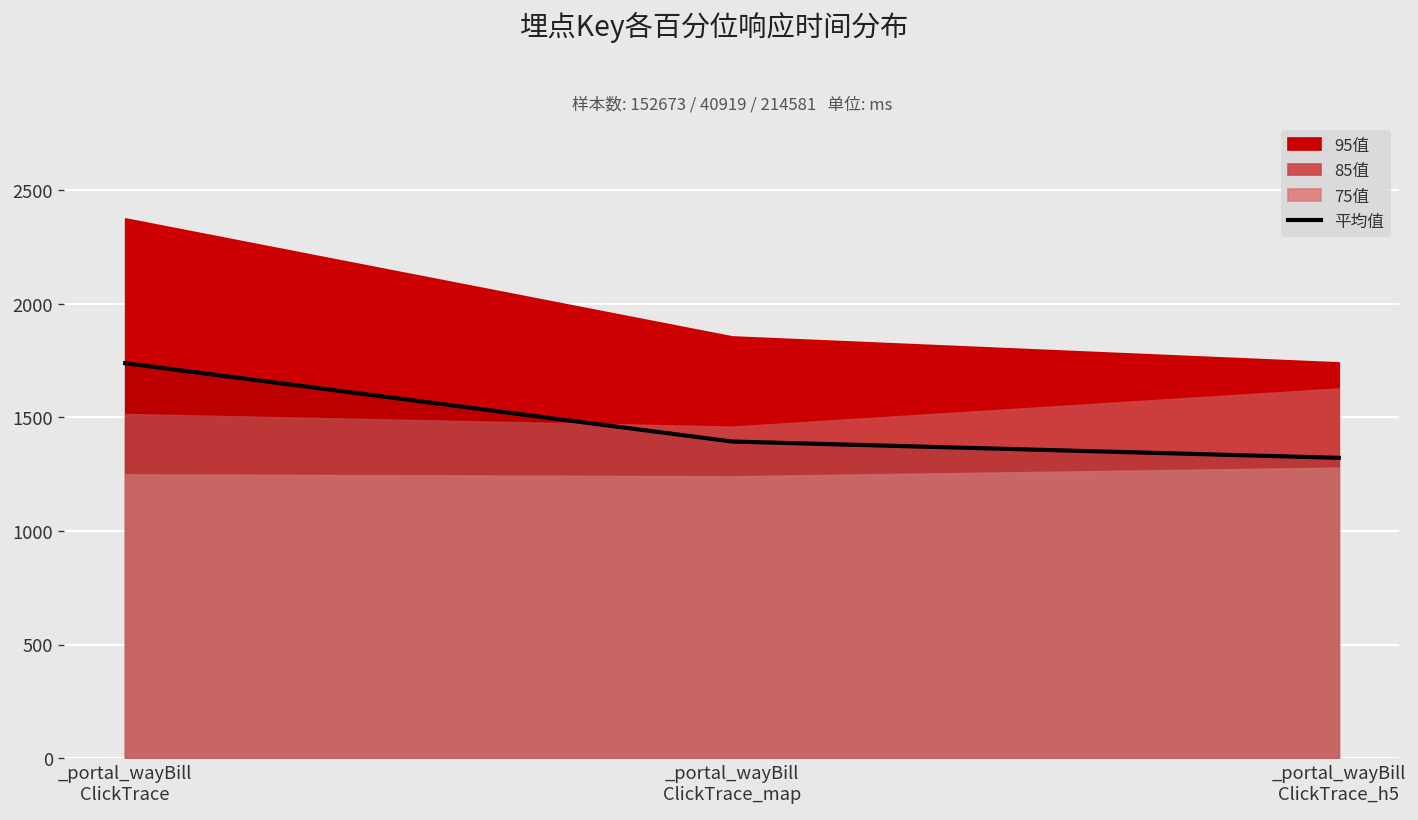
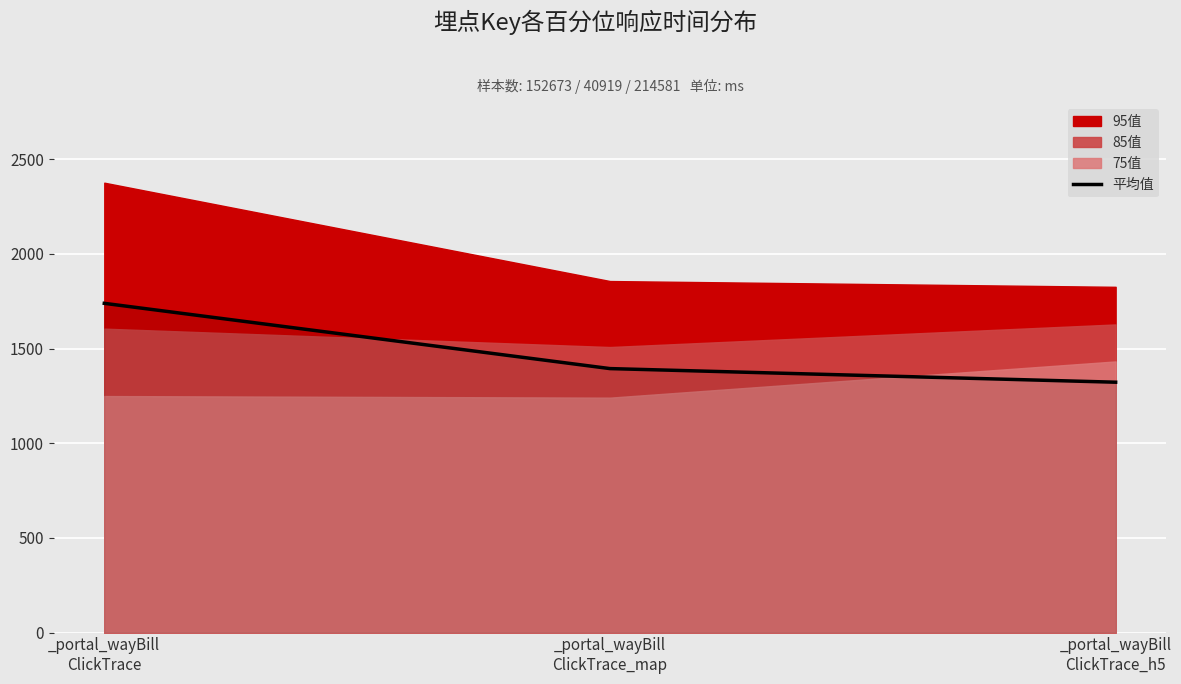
  {
    "95值": {
      "_portal_wayBill ClickTrace": 2380,
      "_portal_wayBill ClickTrace_map": 1860,
-     "_portal_wayBill ClickTrace_h5": 1740
+     "_portal_wayBill ClickTrace_h5": 1830
    },
    "85值": {
-     "_portal_wayBill ClickTrace": 1520,
-     "_portal_wayBill ClickTrace_map": 1460,
+     "_portal_wayBill ClickTrace": 1610,
+     "_portal_wayBill ClickTrace_map": 1510,
      "_portal_wayBill ClickTrace_h5": 1630
    },
    "75值": {
      "_portal_wayBill ClickTrace": 1250,
      "_portal_wayBill ClickTrace_map": 1240,
-     "_portal_wayBill ClickTrace_h5": 1280
+     "_portal_wayBill ClickTrace_h5": 1430
    },
    "平均值": {
      "_portal_wayBill ClickTrace": 1740,
      "_portal_wayBill ClickTrace_map": 1390,
      "_portal_wayBill ClickTrace_h5": 1320
    }
  }
